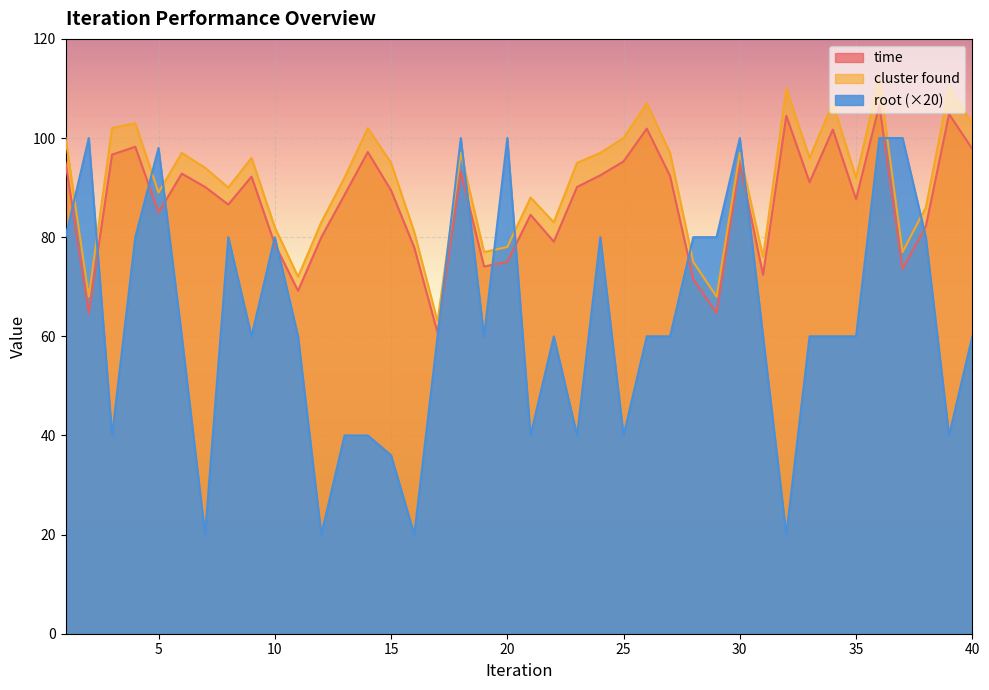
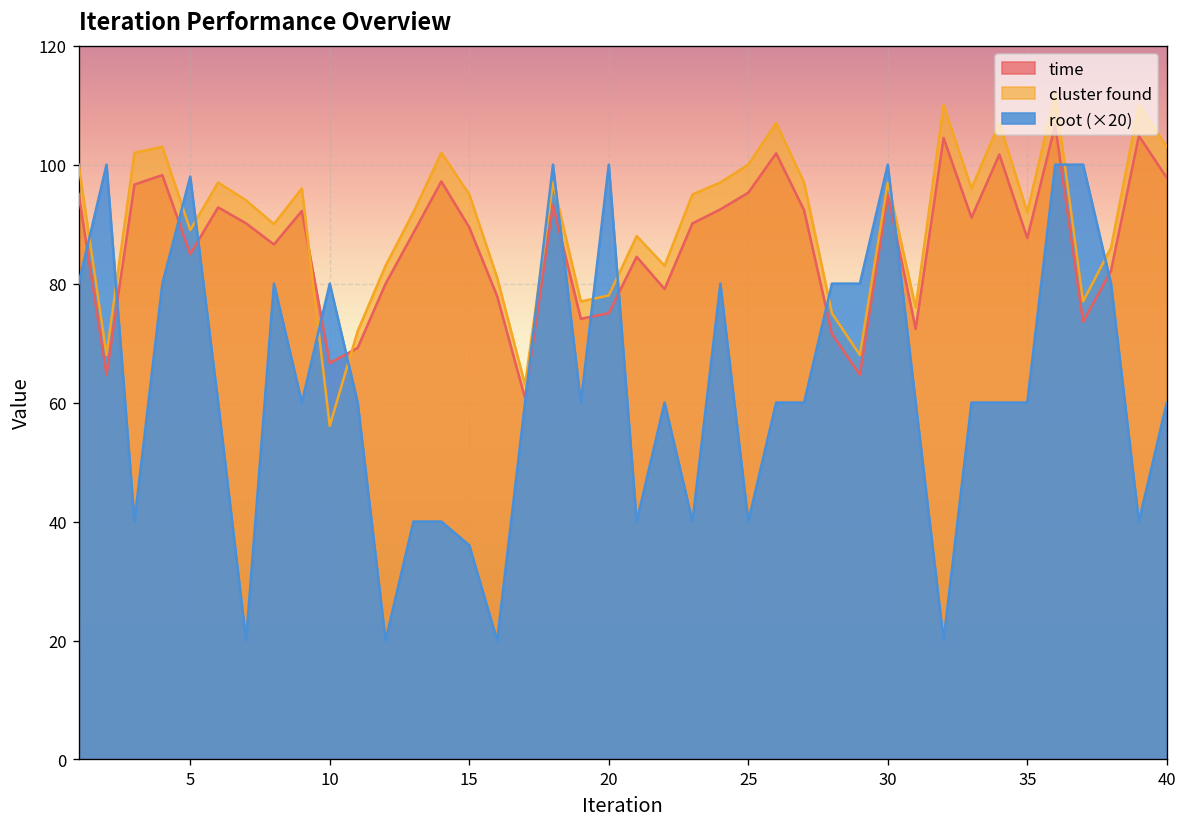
  {
    "time": {
      "5": 85,
-     "10": 79,
+     "10": 67,
      "15": 89,
      "20": 75,
      "25": 95,
      "30": 95,
      "35": 88,
      "40": 98
    },
    "cluster found": {
      "5": 89,
-     "10": 82,
+     "10": 56,
      "15": 95,
      "20": 78,
      "25": 100,
      "30": 97,
      "35": 92,
      "40": 103
    },
    "root (×20)": {
      "5": 98,
      "10": 80,
      "15": 36,
      "20": 100,
      "25": 40,
      "30": 100,
      "35": 60,
      "40": 60
    }
  }
